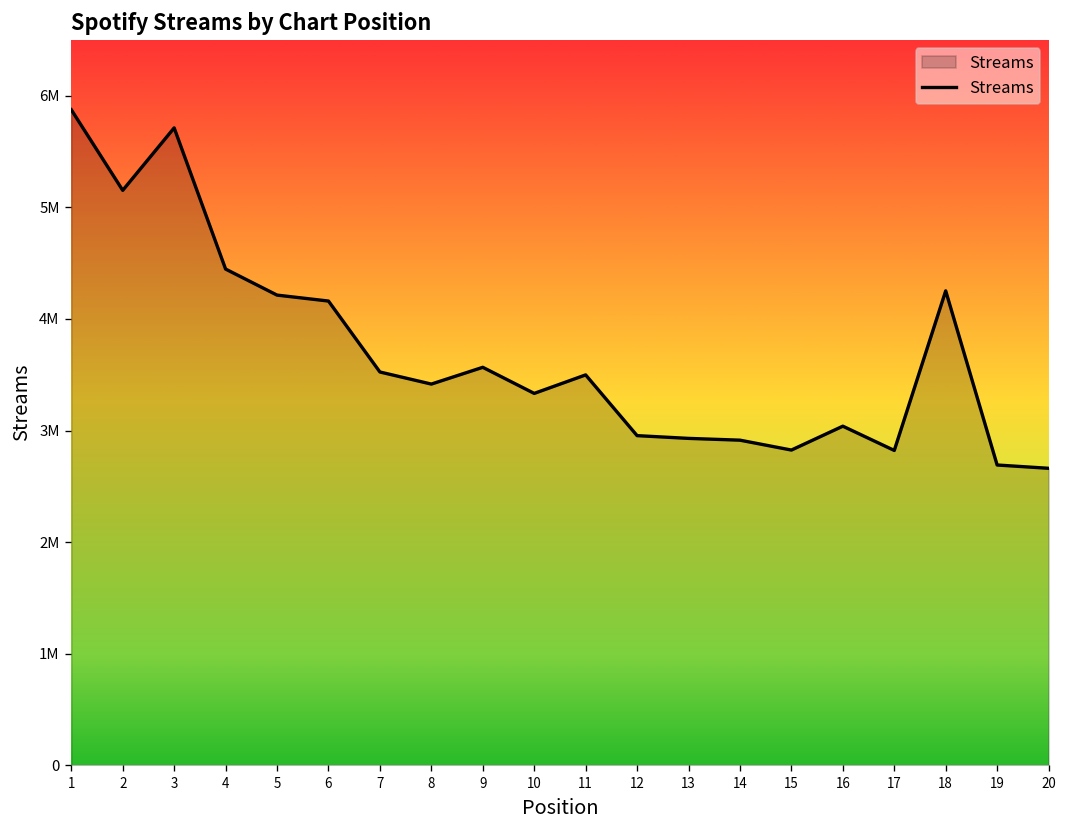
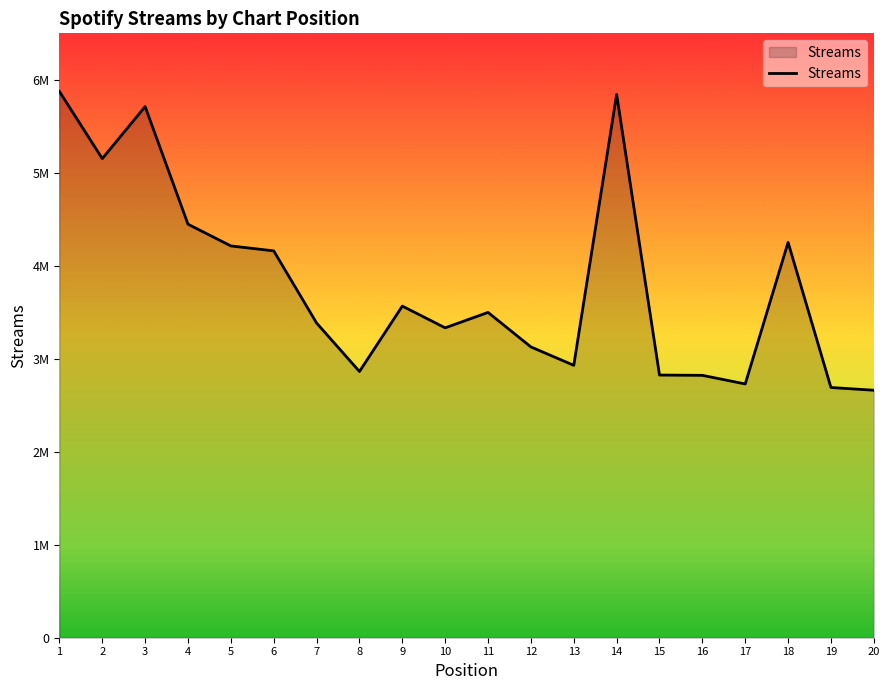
  {
    "1": 5900000,
    "2": 5200000,
    "3": 5700000,
    "4": 4400000,
    "5": 4200000,
    "6": 4200000,
-   "7": 3500000,
-   "8": 3400000,
+   "7": 3400000,
+   "8": 2900000,
    "9": 3600000,
    "10": 3300000,
    "11": 3500000,
-   "12": 3000000,
+   "12": 3100000,
    "13": 2900000,
-   "14": 2900000,
+   "14": 5800000,
    "15": 2800000,
-   "16": 3000000,
-   "17": 2800000,
+   "16": 2800000,
+   "17": 2700000,
    "18": 4300000,
    "19": 2700000,
    "20": 2700000
  }
